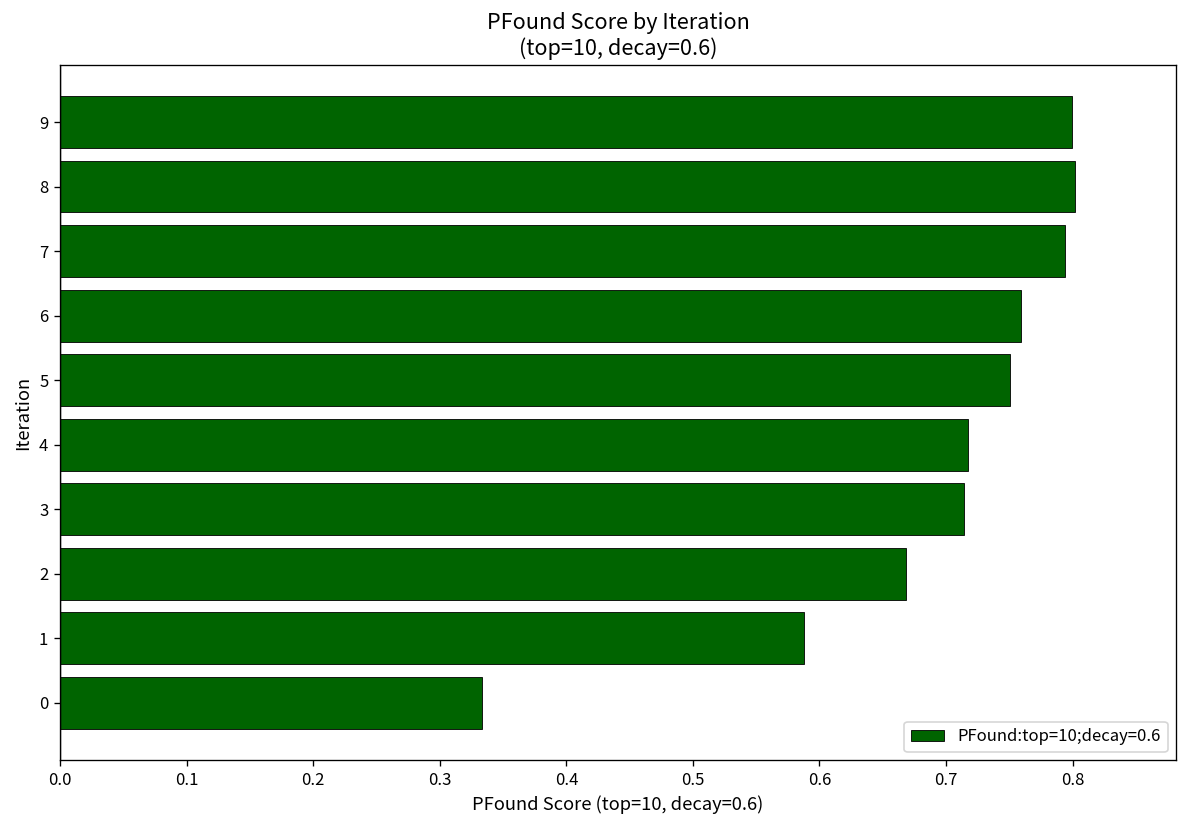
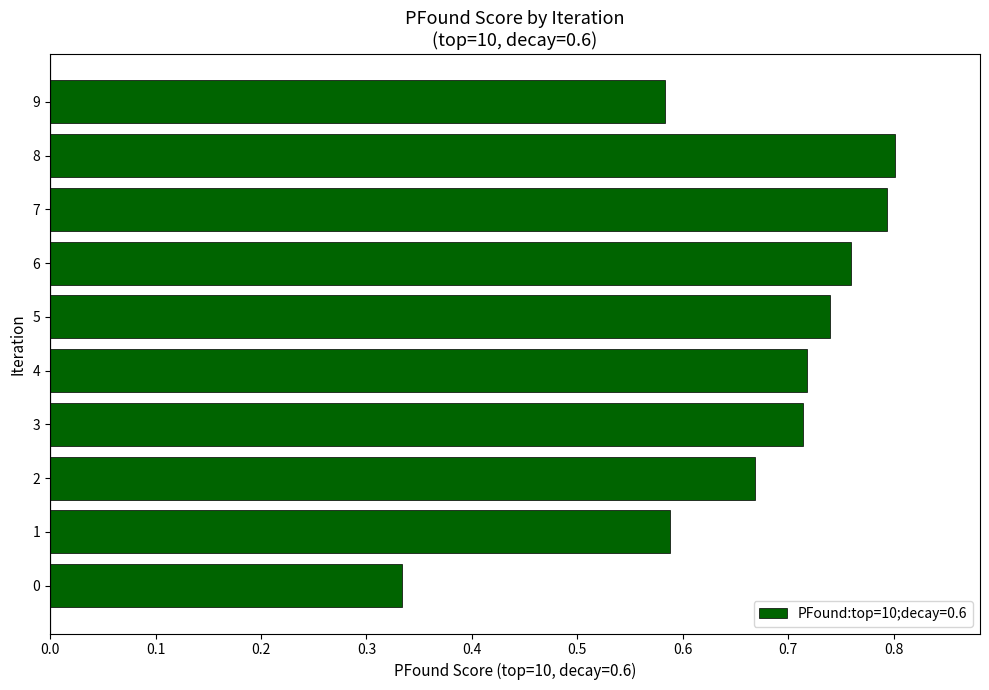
  {
-   "9": 0.800,
+   "9": 0.583,
    "8": 0.802,
    "7": 0.794,
    "6": 0.759,
-   "5": 0.751,
+   "5": 0.740,
    "4": 0.718,
    "3": 0.714,
    "2": 0.668,
    "1": 0.588,
    "0": 0.334
  }
